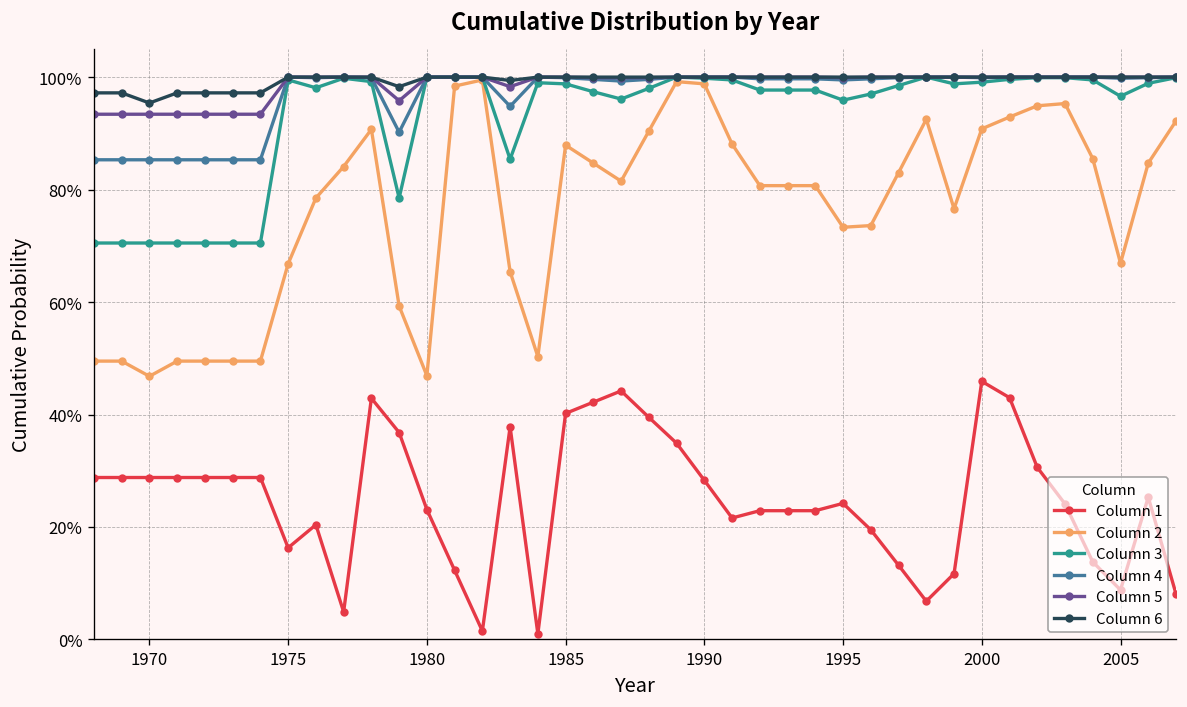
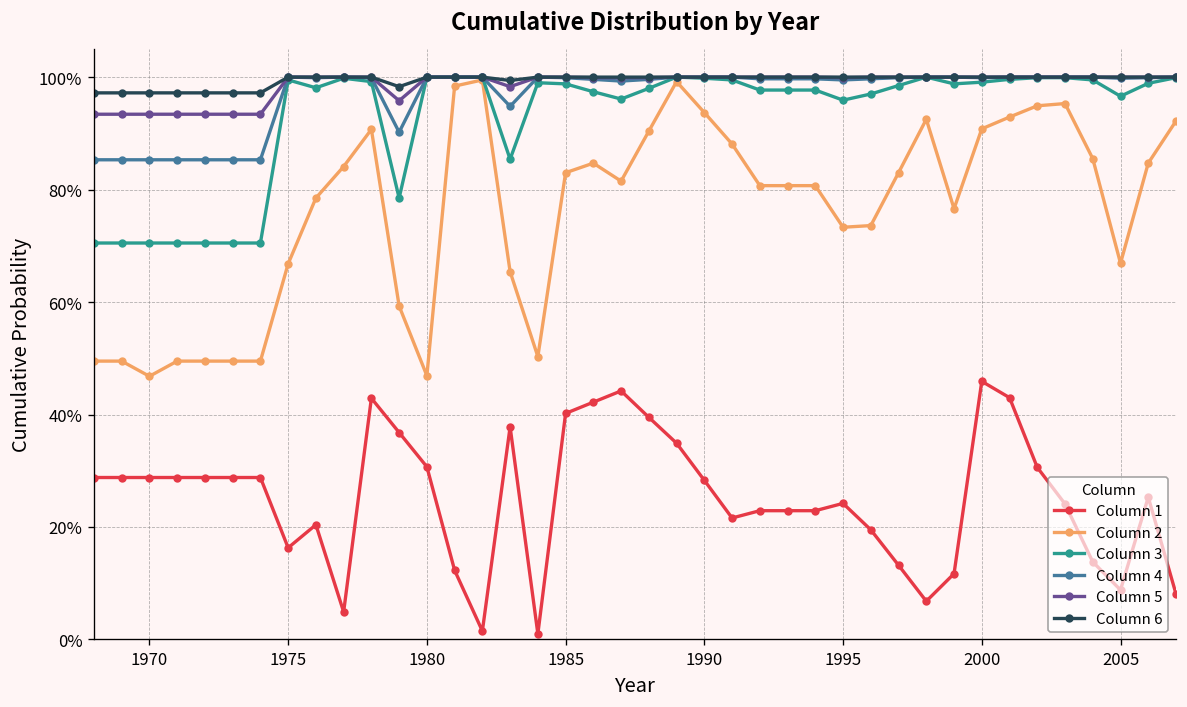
  {
    "Column 1": {
      "1970": "29%",
      "1975": "16%",
-     "1980": "23%",
+     "1980": "31%",
      "1985": "40%",
      "1990": "28%",
      "1995": "24%",
      "2000": "46%"
    },
    "Column 2": {
      "1970": "47%",
      "1975": "67%",
      "1980": "47%",
-     "1985": "88%",
-     "1990": "99%",
+     "1985": "83%",
+     "1990": "94%",
      "1995": "73%",
      "2000": "91%",
      "2005": "67%"
    },
    "Column 5": {
      "1970": "93%"
    },
    "Column 6": {
-     "1970": "95%"
+     "1970": "97%"
    }
  }
